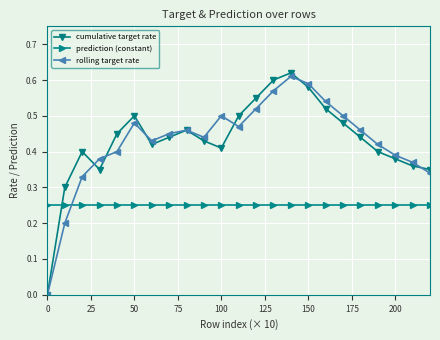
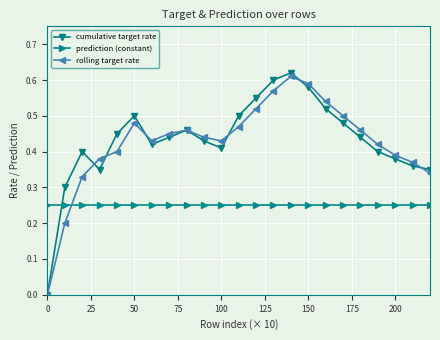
  {
    "rolling target rate": {
      "50": 0.48,
-     "100": 0.50,
+     "100": 0.43,
      "150": 0.59,
      "200": 0.39
    }
  }
